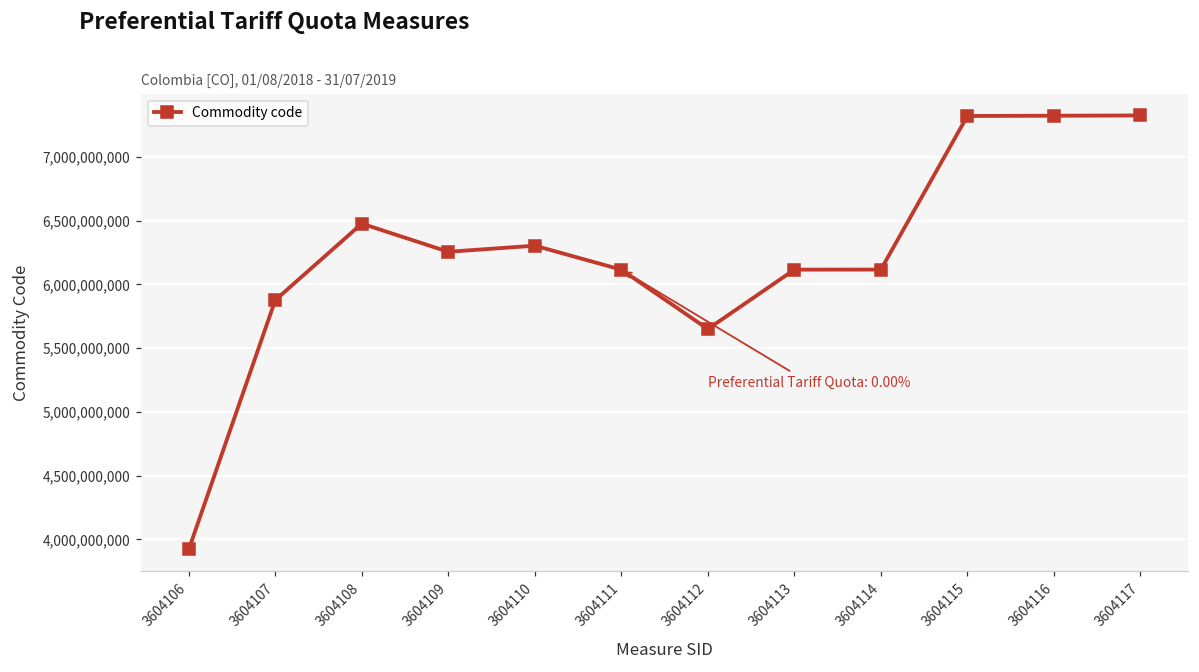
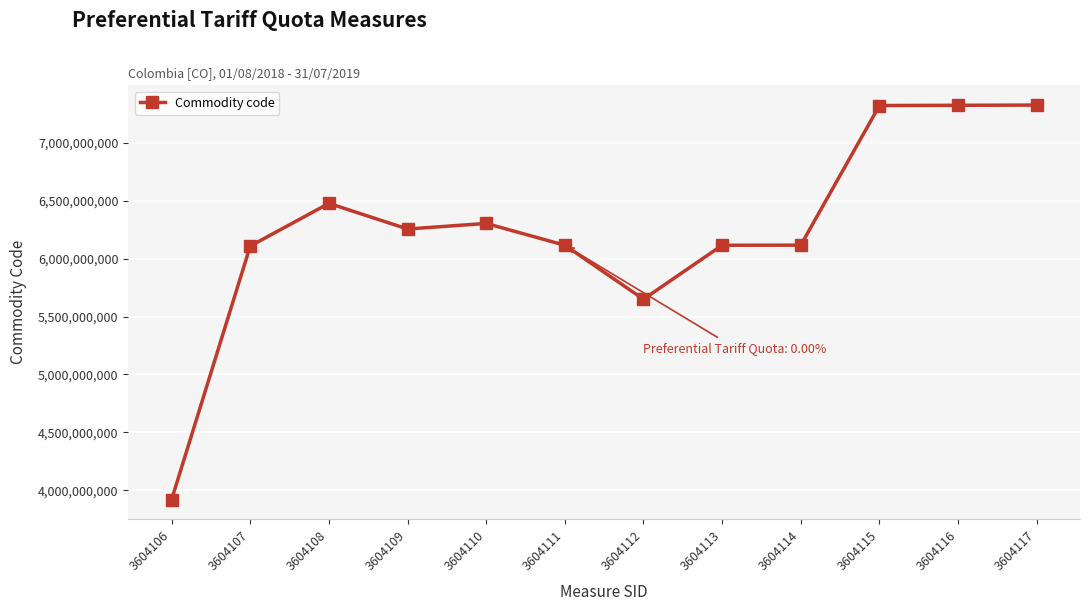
  {
    "3604106": "3,920,000,000",
-   "3604107": "5,880,000,000",
+   "3604107": "6,110,000,000",
    "3604108": "6,480,000,000",
    "3604109": "6,260,000,000",
    "3604110": "6,300,000,000",
    "3604111": "6,120,000,000",
    "3604113": "6,120,000,000",
    "3604114": "6,120,000,000",
    "3604115": "7,320,000,000",
    "3604116": "7,320,000,000",
    "3604117": "7,330,000,000"
  }
